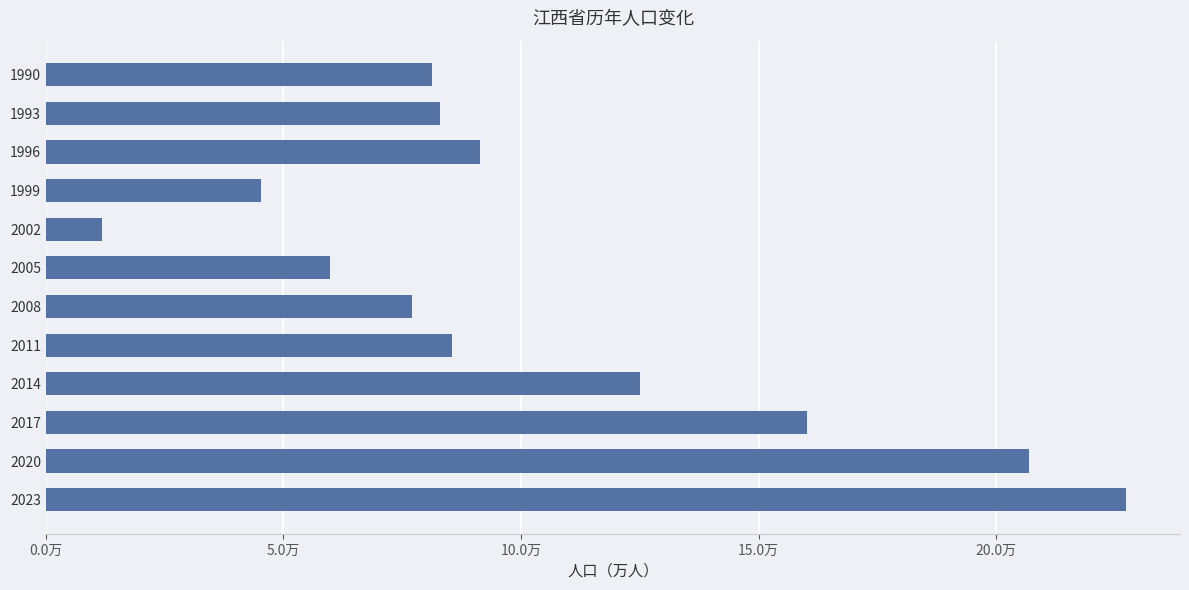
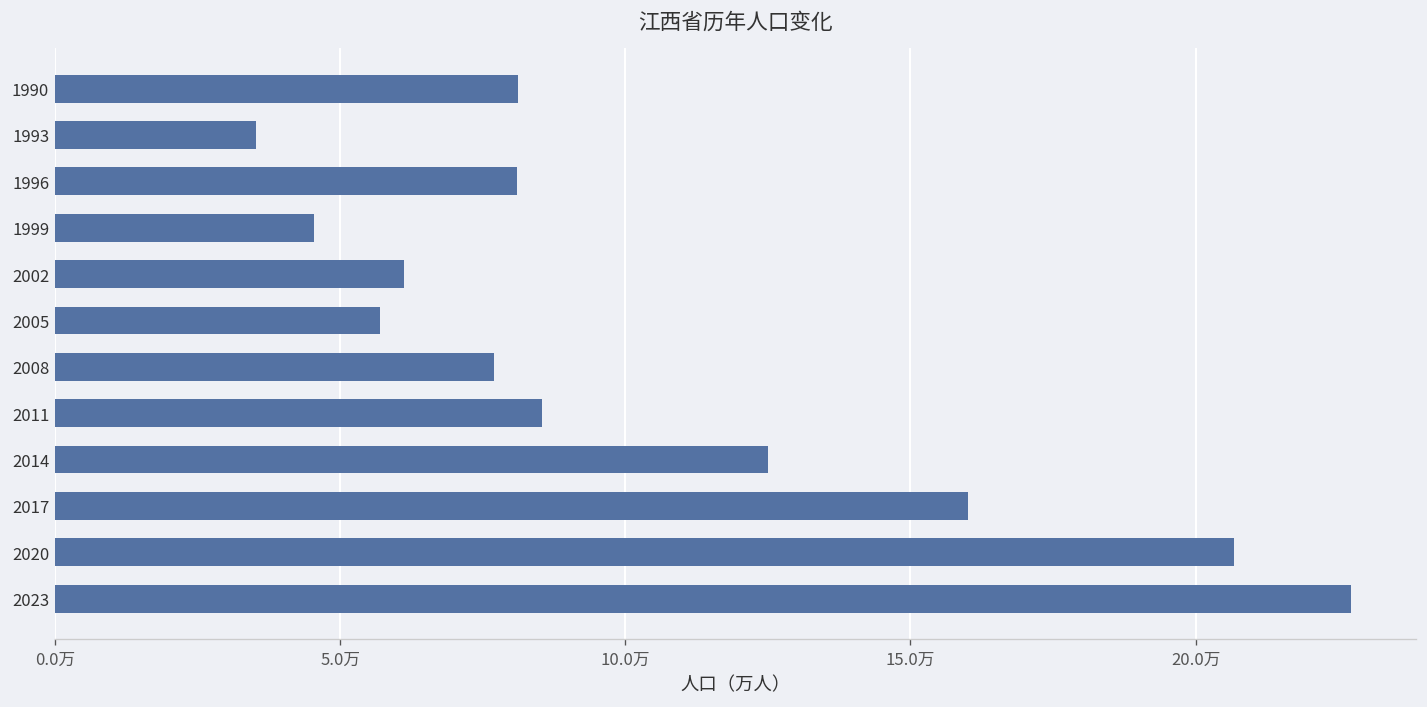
  {
    "1990": "8.1万",
-   "1993": "8.3万",
-   "1996": "9.1万",
+   "1993": "3.5万",
+   "1996": "8.1万",
    "1999": "4.5万",
-   "2002": "1.2万",
-   "2005": "6.0万",
+   "2002": "6.1万",
+   "2005": "5.7万",
    "2008": "7.7万",
    "2011": "8.5万",
    "2014": "12.5万",
    "2017": "16.0万",
    "2020": "20.7万",
    "2023": "22.7万"
  }
